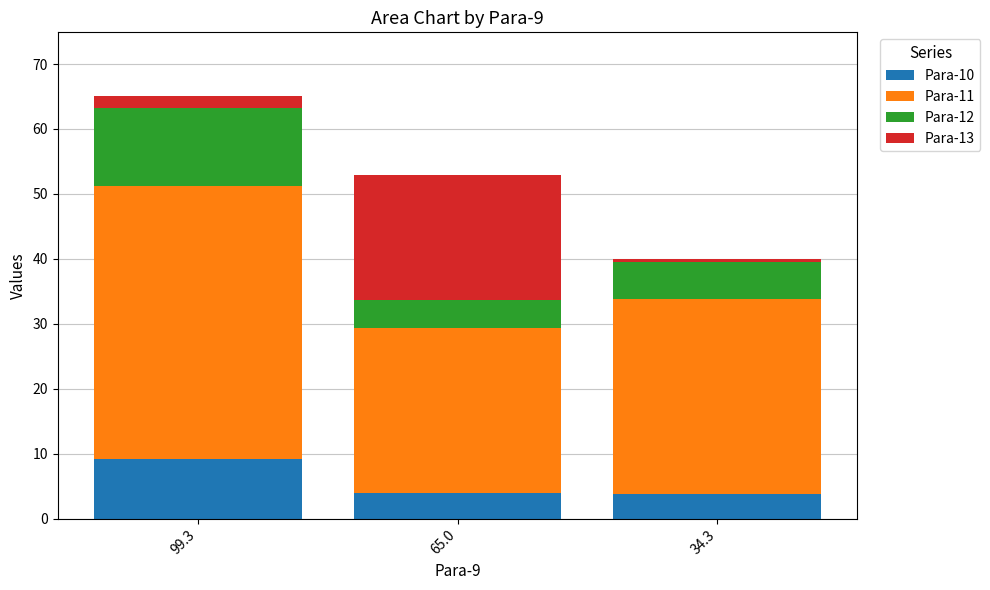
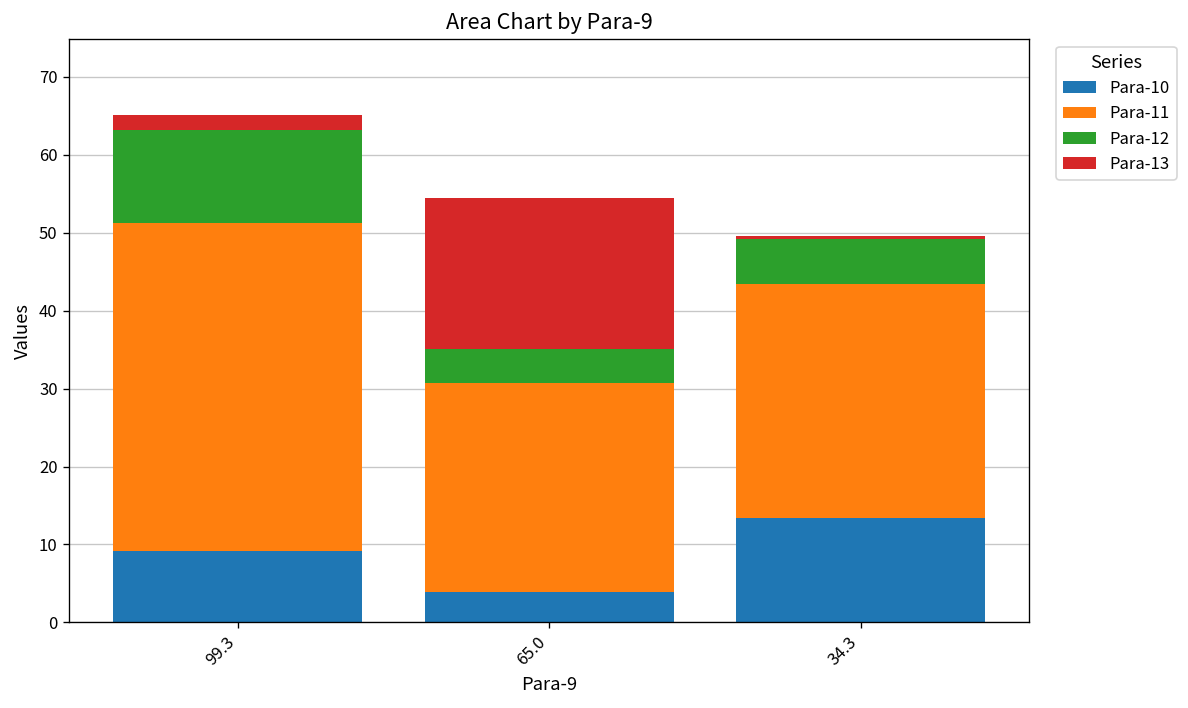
  {
    "Para-10": {
      "99.3": 9,
      "65.0": 4,
-     "34.3": 4
+     "34.3": 13
    },
    "Para-11": {
      "99.3": 42,
-     "65.0": 25,
+     "65.0": 27,
      "34.3": 30
    },
    "Para-12": {
      "99.3": 12,
      "65.0": 4,
      "34.3": 6
    },
    "Para-13": {
      "99.3": 2,
      "65.0": 19,
      "34.3": 0
    }
  }
